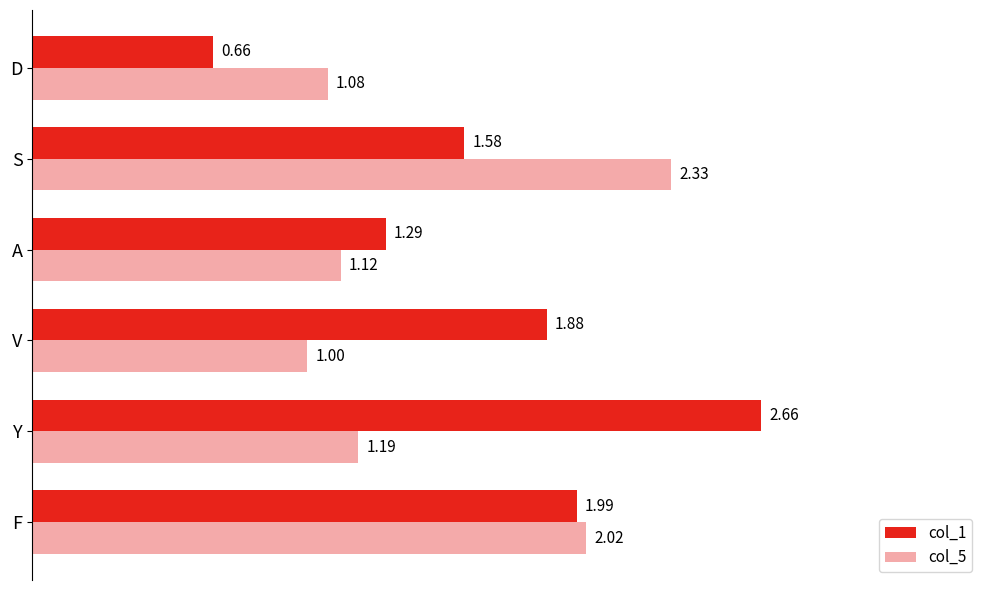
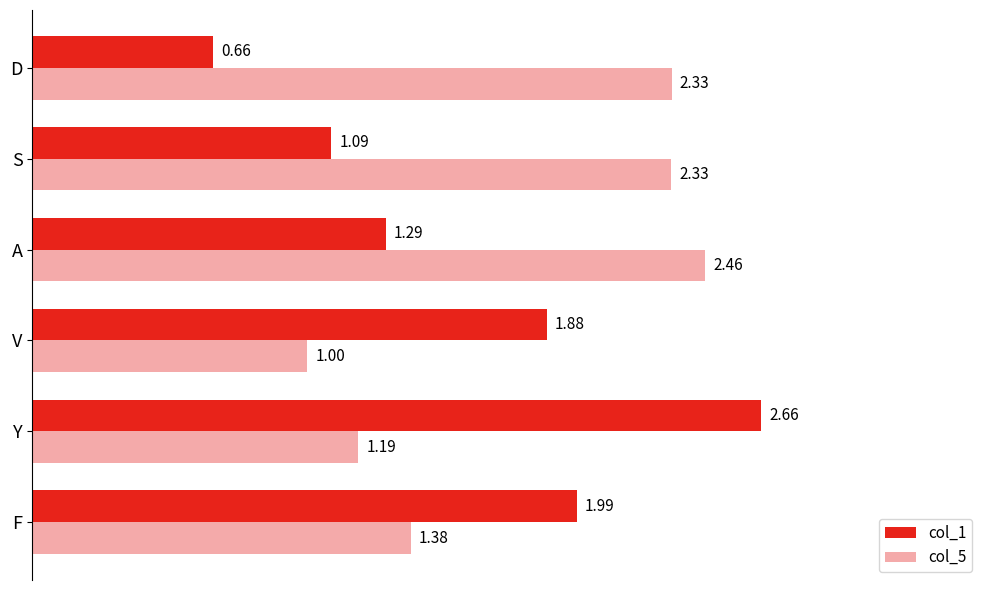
  {
    "col_1": {
      "D": 0.66,
-     "S": 1.58,
+     "S": 1.09,
      "A": 1.29,
      "V": 1.88,
      "Y": 2.66,
      "F": 1.99
    },
    "col_5": {
-     "D": 1.08,
+     "D": 2.33,
      "S": 2.33,
-     "A": 1.12,
+     "A": 2.46,
      "V": 1.00,
      "Y": 1.19,
-     "F": 2.02
+     "F": 1.38
    }
  }
